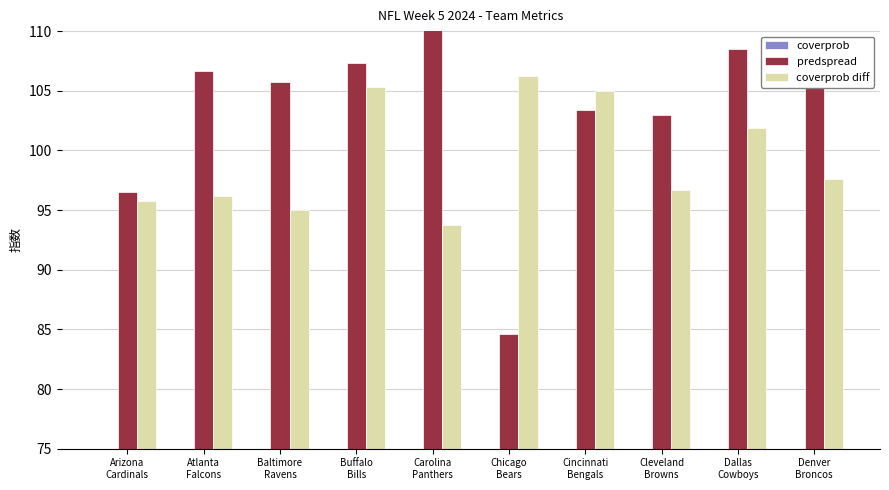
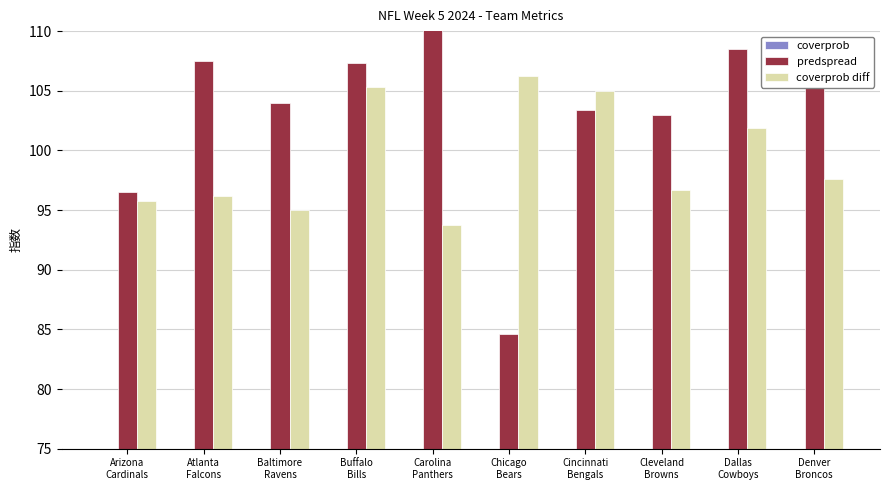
  {
    "predspread": {
      "Arizona Cardinals": 96.5,
-     "Atlanta Falcons": 106.7,
-     "Baltimore Ravens": 105.7,
+     "Atlanta Falcons": 107.5,
+     "Baltimore Ravens": 104.0,
      "Buffalo Bills": 107.4,
      "Chicago Bears": 84.6,
      "Cincinnati Bengals": 103.4,
      "Cleveland Browns": 103.0,
      "Dallas Cowboys": 108.5
    },
    "coverprob diff": {
      "Arizona Cardinals": 95.8,
      "Atlanta Falcons": 96.2,
      "Baltimore Ravens": 95.0,
      "Buffalo Bills": 105.3,
      "Carolina Panthers": 93.8,
      "Chicago Bears": 106.2,
      "Cincinnati Bengals": 105.0,
      "Cleveland Browns": 96.6,
      "Dallas Cowboys": 101.9,
      "Denver Broncos": 97.6
    }
  }
